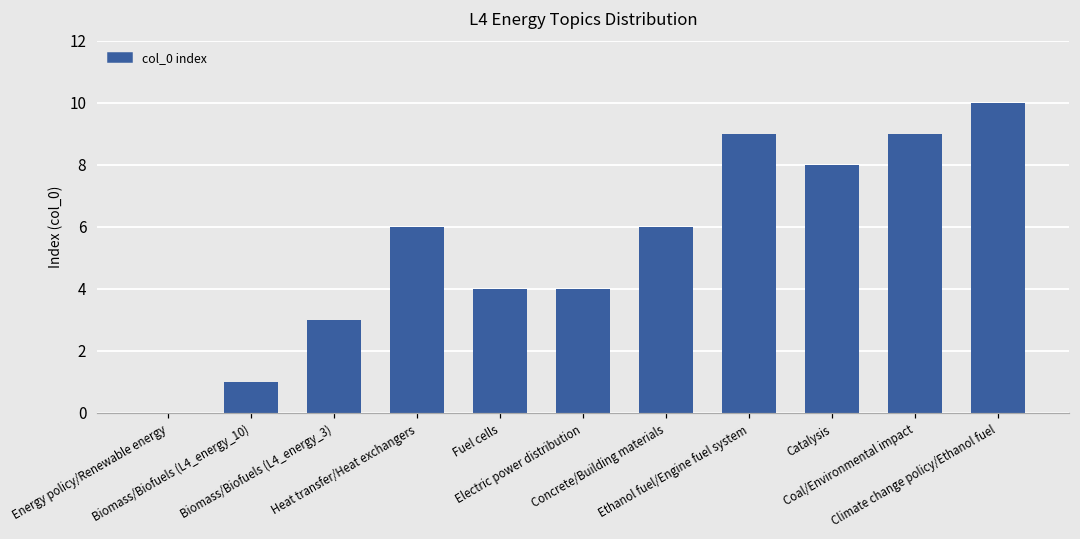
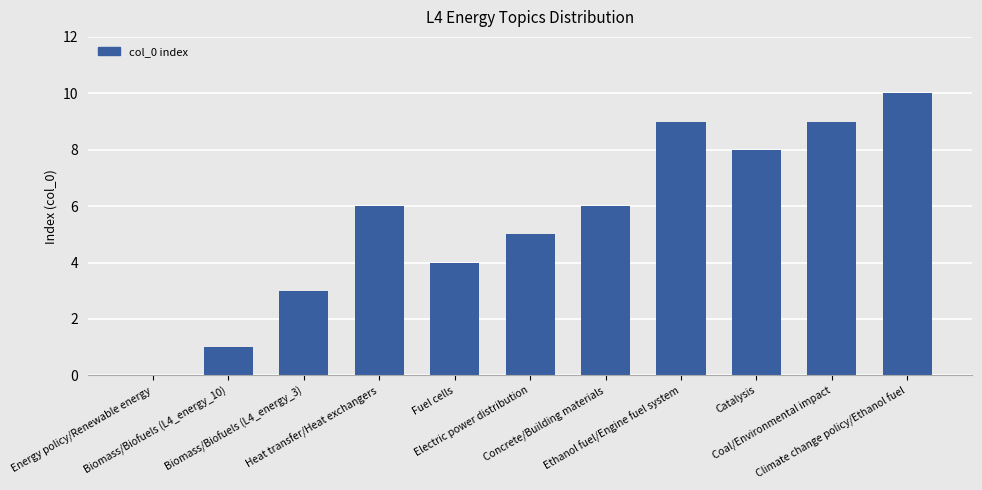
  {
    "Energy policy/Renewable energy": 0,
    "Biomass/Biofuels (L4_energy_10)": 1,
    "Biomass/Biofuels (L4_energy_3)": 3,
    "Heat transfer/Heat exchangers": 6,
    "Fuel cells": 4,
-   "Electric power distribution": 4,
+   "Electric power distribution": 5,
    "Concrete/Building materials": 6,
    "Ethanol fuel/Engine fuel system": 9,
    "Catalysis": 8,
    "Coal/Environmental impact": 9,
    "Climate change policy/Ethanol fuel": 10
  }
